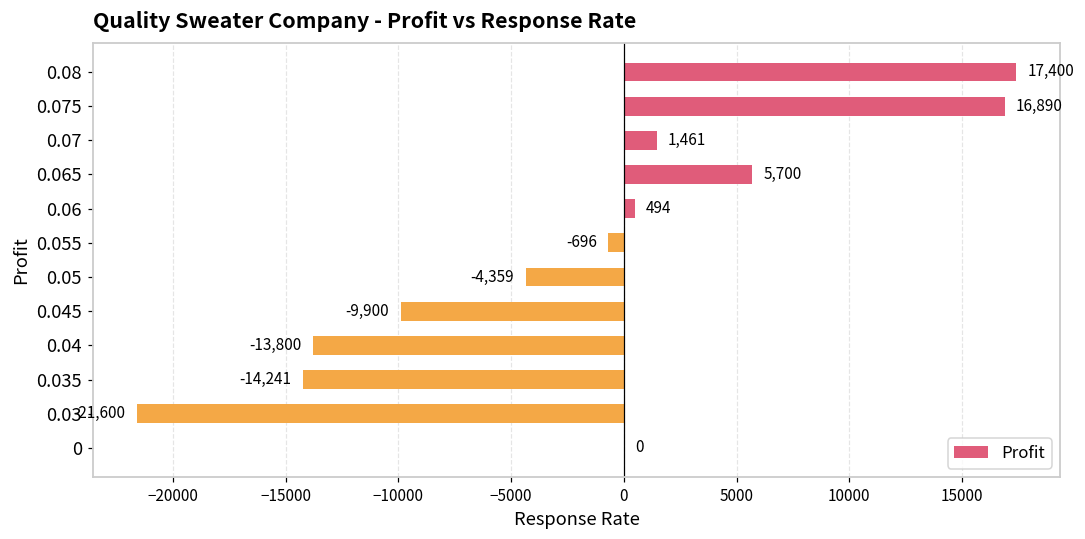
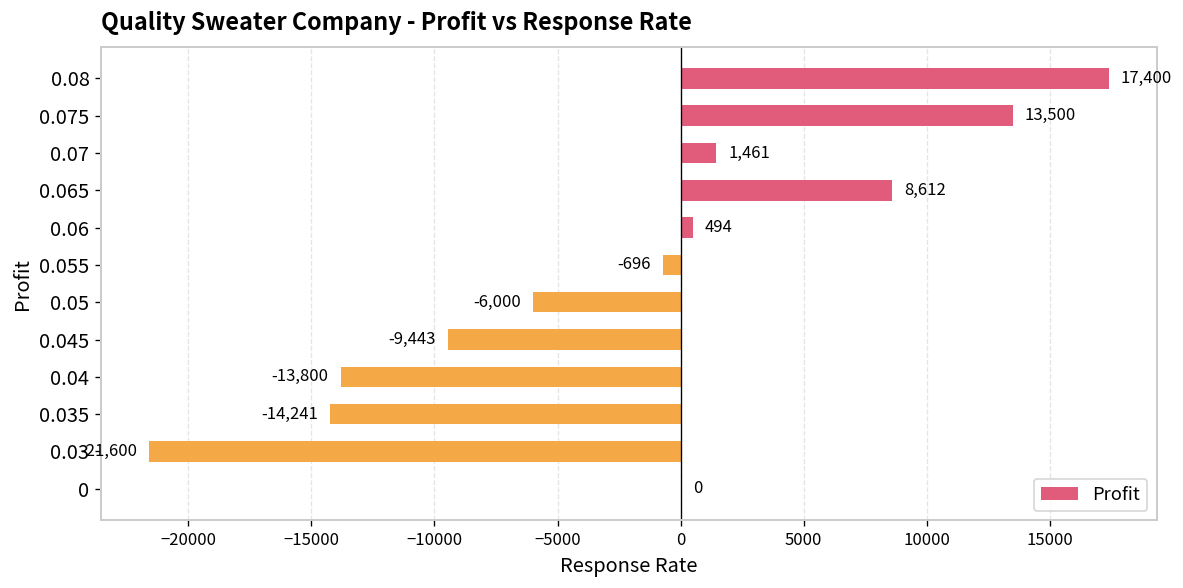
  {
    "0.08": "17,400",
-   "0.075": "16,890",
+   "0.075": "13,500",
    "0.07": "1,461",
-   "0.065": "5,700",
+   "0.065": "8,612",
    "0.06": "494",
    "0.055": "-696",
-   "0.05": "-4,359",
-   "0.045": "-9,900",
+   "0.05": "-6,000",
+   "0.045": "-9,443",
    "0.04": "-13,800",
    "0.035": "-14,241",
    "0.03": "-21,600",
    "0": "0"
  }
